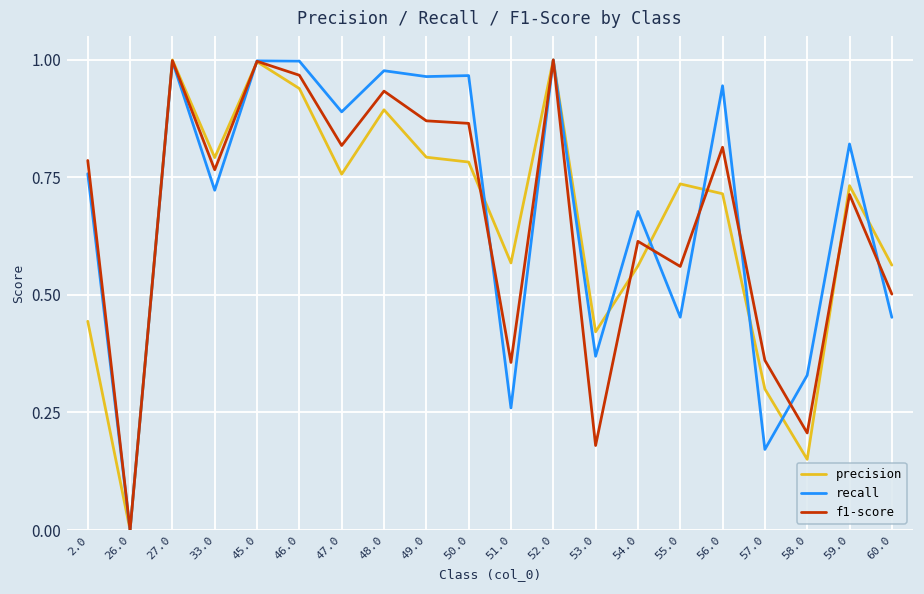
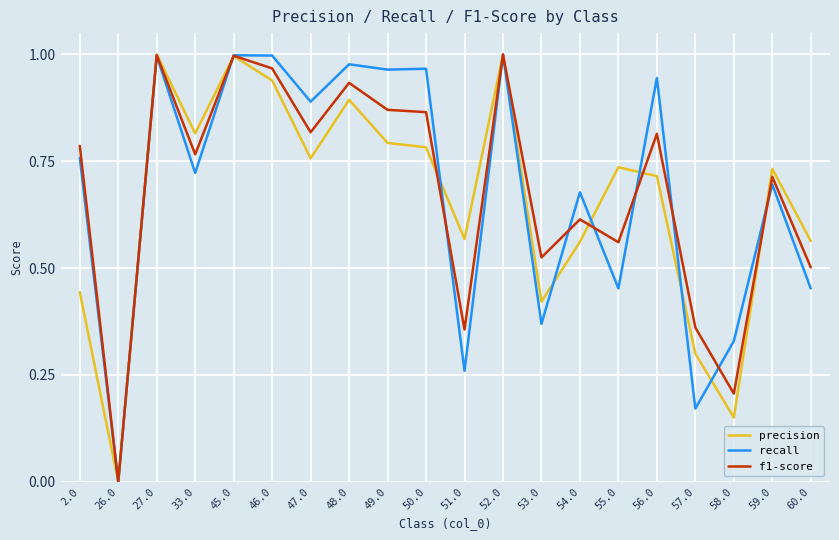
  {
    "precision": {
      "2.0": 0.44,
-     "33.0": 0.79,
+     "33.0": 0.82,
      "46.0": 0.94,
      "47.0": 0.76,
      "48.0": 0.89,
      "49.0": 0.79,
      "50.0": 0.78,
      "51.0": 0.57,
      "53.0": 0.42,
      "54.0": 0.56,
      "55.0": 0.74,
      "56.0": 0.72,
      "57.0": 0.30,
      "58.0": 0.15,
      "59.0": 0.73,
      "60.0": 0.56
    },
    "recall": {
      "2.0": 0.76,
      "33.0": 0.72,
      "46.0": 1.00,
      "47.0": 0.89,
      "48.0": 0.98,
      "49.0": 0.96,
      "50.0": 0.97,
      "51.0": 0.26,
      "53.0": 0.37,
      "54.0": 0.68,
      "55.0": 0.45,
      "56.0": 0.95,
      "57.0": 0.17,
      "58.0": 0.33,
-     "59.0": 0.82,
+     "59.0": 0.70,
      "60.0": 0.45
    },
    "f1-score": {
      "2.0": 0.79,
      "33.0": 0.77,
      "46.0": 0.97,
      "47.0": 0.82,
      "48.0": 0.93,
      "49.0": 0.87,
      "50.0": 0.87,
      "51.0": 0.36,
-     "53.0": 0.18,
+     "53.0": 0.53,
      "54.0": 0.61,
      "55.0": 0.56,
      "56.0": 0.81,
      "57.0": 0.36,
      "58.0": 0.21,
      "59.0": 0.71,
      "60.0": 0.50
    }
  }
